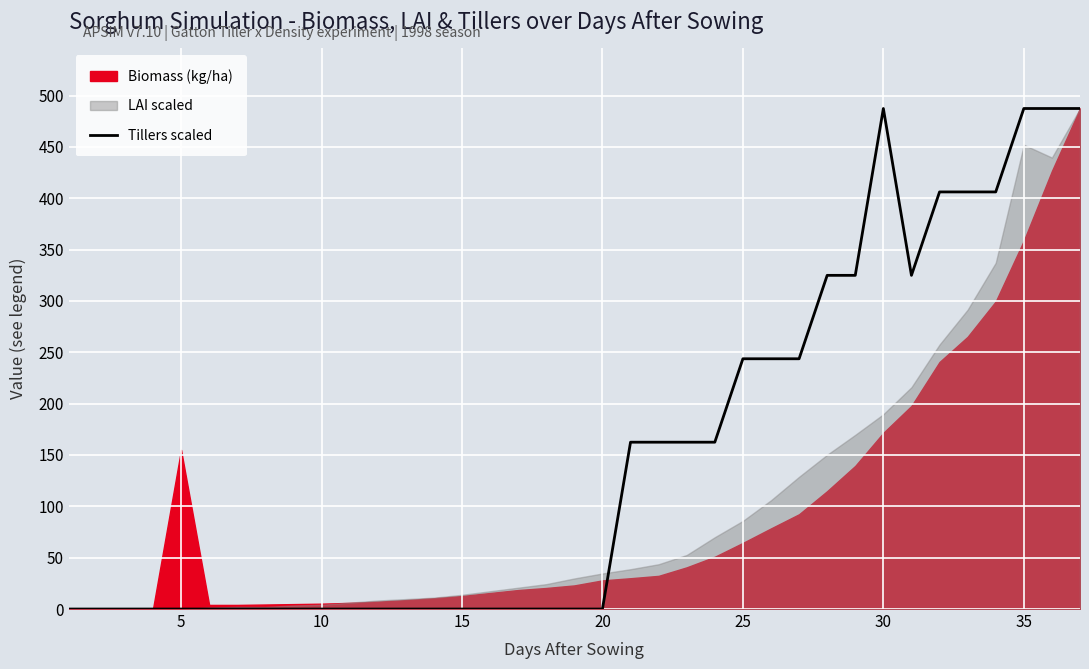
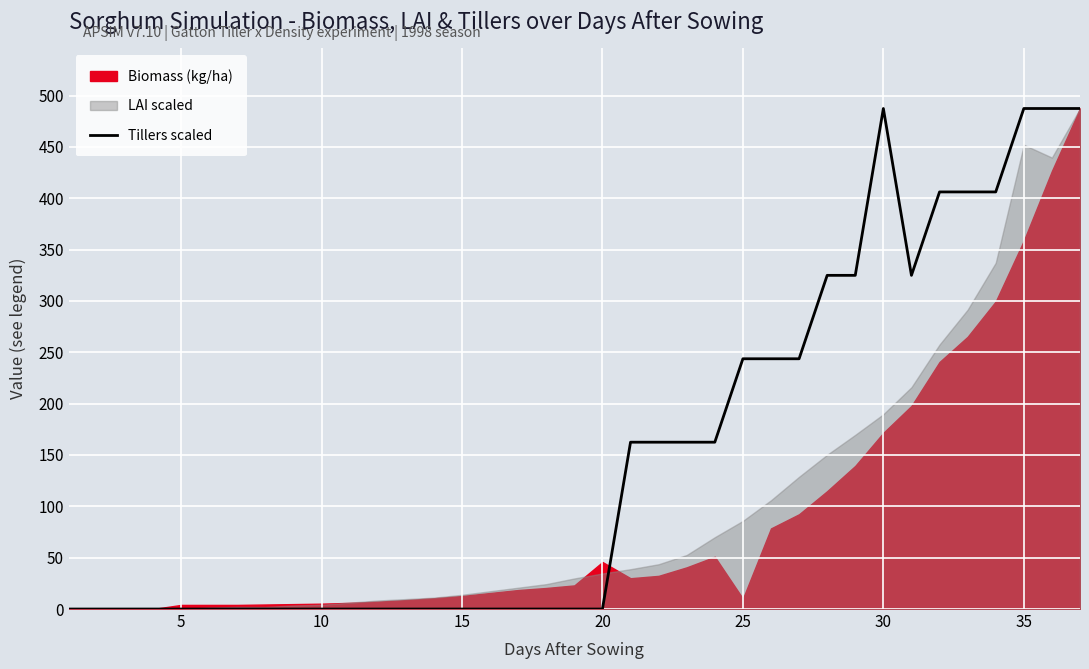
  {
    "Biomass (kg/ha)": {
-     "5": 155,
-     "20": 28,
-     "25": 64,
+     "5": 4,
+     "20": 46,
+     "25": 10,
      "30": 172,
      "35": 359
    },
    "Tillers scaled": {
      "10": 0,
      "15": 0,
      "20": 0,
      "25": 244,
      "30": 487,
      "35": 487
    },
    "LAI scaled": {
      "20": 35,
      "25": 86,
      "30": 190,
      "35": 452
    }
  }
